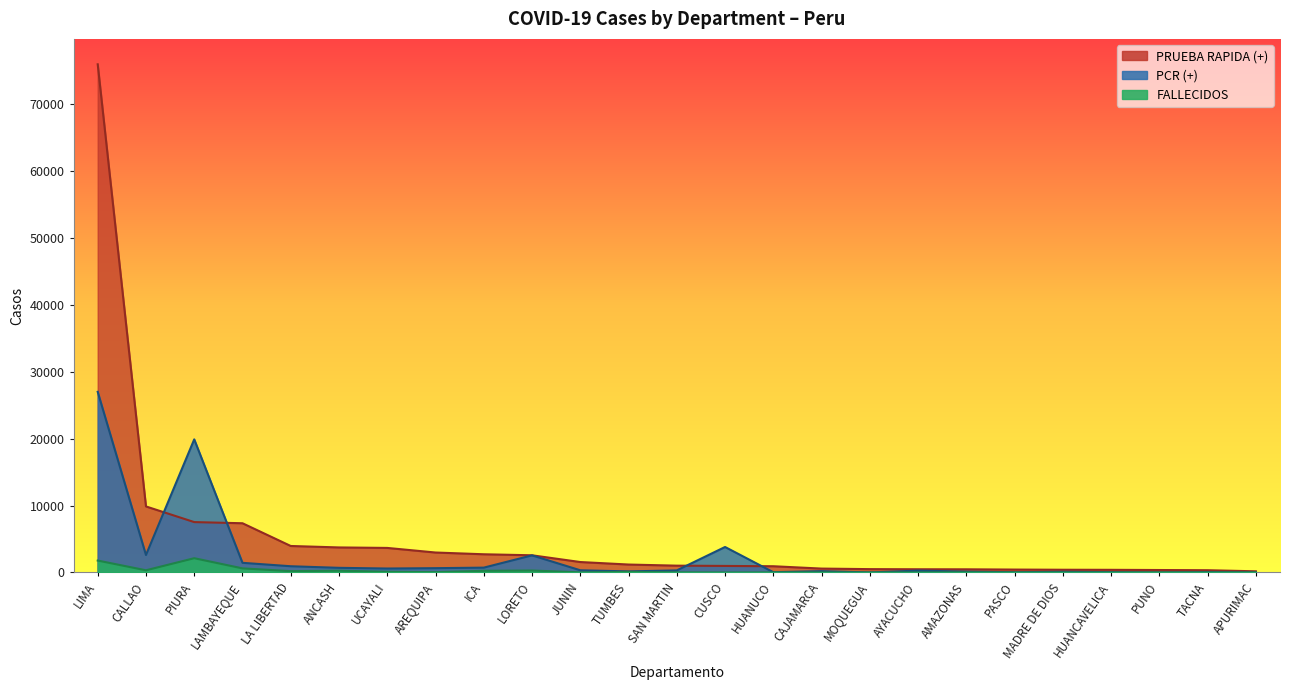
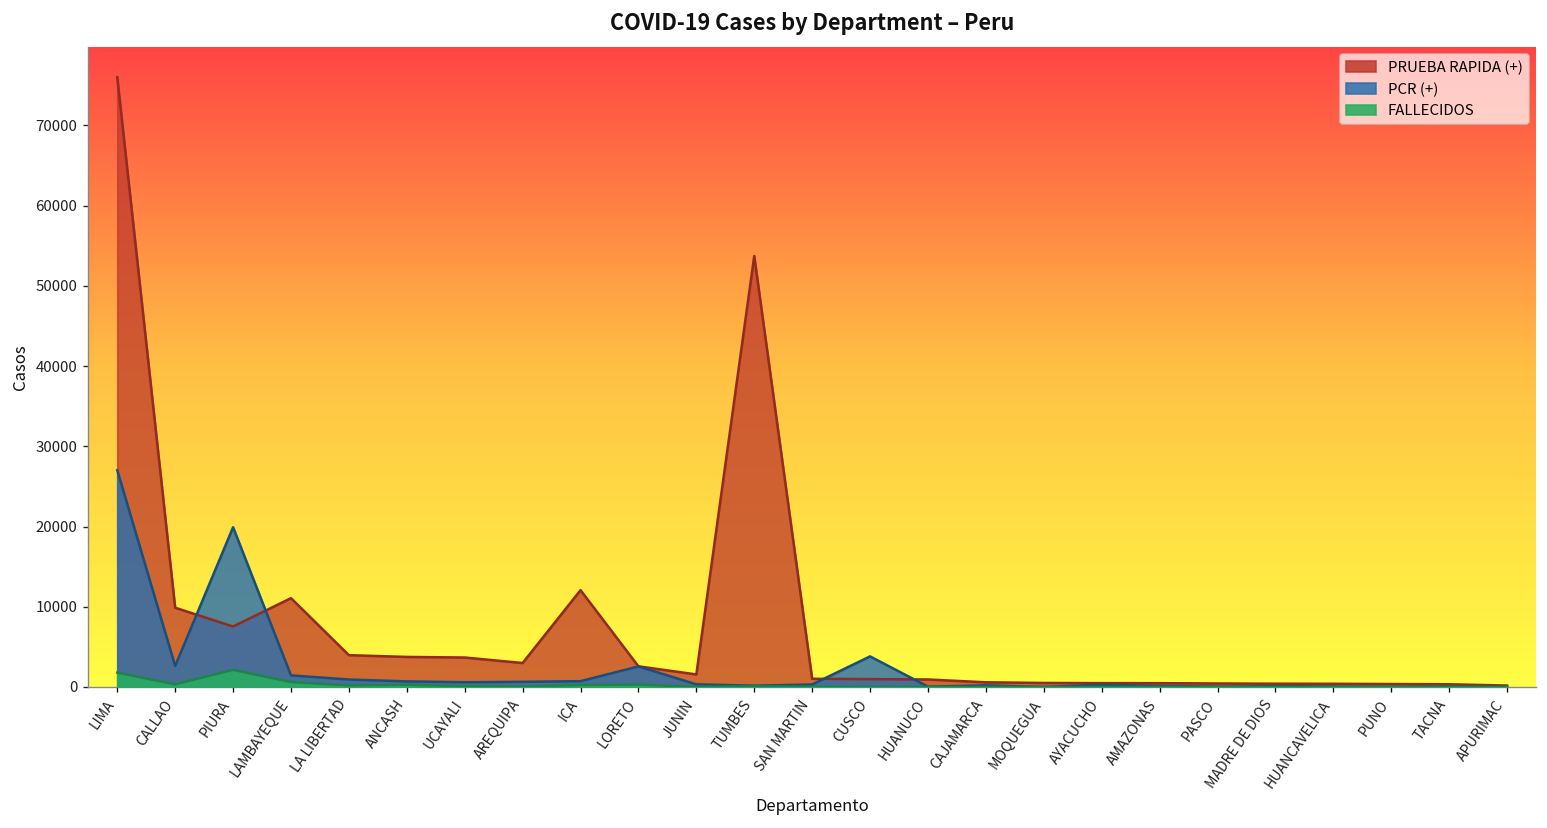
  {
    "PRUEBA RAPIDA (+)": {
      "LIMA": 76000,
      "CALLAO": 10000,
      "PIURA": 8000,
-     "LAMBAYEQUE": 7000,
+     "LAMBAYEQUE": 11000,
      "LA LIBERTAD": 4000,
      "ANCASH": 4000,
      "UCAYALI": 4000,
      "AREQUIPA": 3000,
-     "ICA": 3000,
+     "ICA": 12000,
      "JUNIN": 2000,
-     "TUMBES": 1000,
+     "TUMBES": 54000,
      "SAN MARTIN": 1000,
      "CUSCO": 1000,
      "HUANUCO": 1000,
      "MOQUEGUA": 1000,
      "PASCO": 0
    },
    "PCR (+)": {
      "LIMA": 27000,
      "CALLAO": 3000,
      "PIURA": 20000,
      "LAMBAYEQUE": 1000,
      "LA LIBERTAD": 1000,
      "ANCASH": 1000,
      "UCAYALI": 1000,
      "AREQUIPA": 1000,
      "ICA": 1000,
      "CUSCO": 4000
    },
    "FALLECIDOS": {
      "LIMA": 2000,
      "CALLAO": 0,
      "PIURA": 2000,
      "LAMBAYEQUE": 1000,
      "LA LIBERTAD": 0,
      "ANCASH": 0,
      "UCAYALI": 0,
      "AREQUIPA": 0,
      "ICA": 0,
      "LORETO": 0,
      "CUSCO": 0
    }
  }
